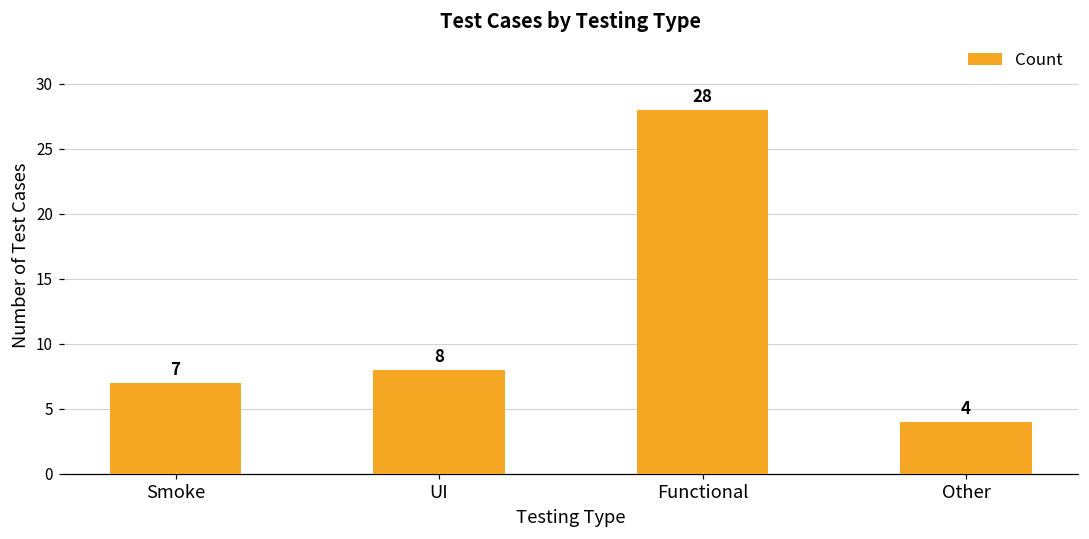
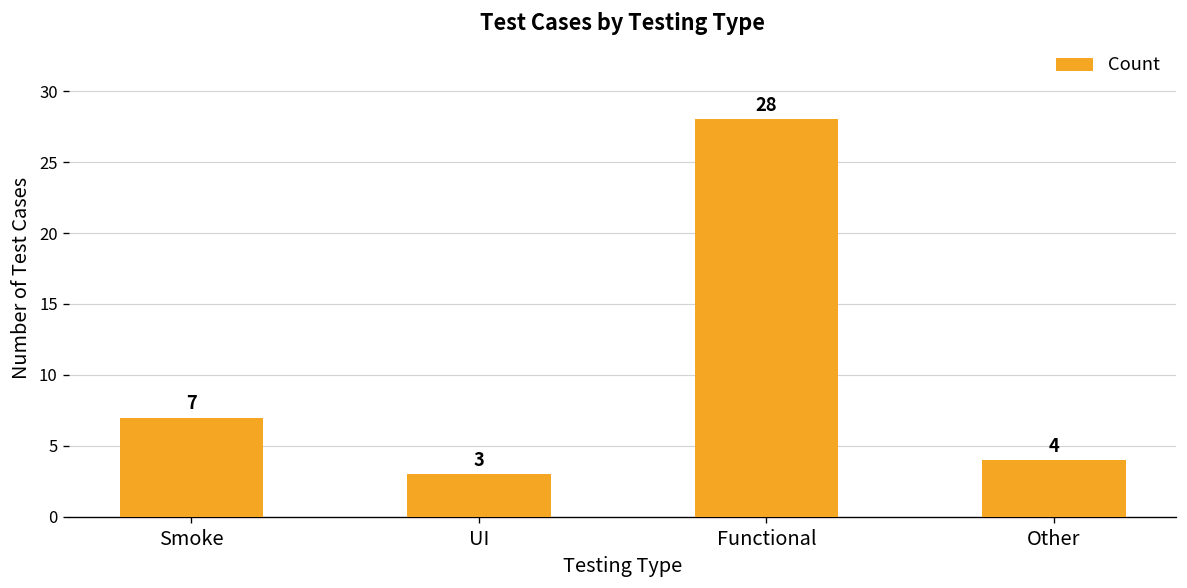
  {
    "Smoke": 7,
-   "UI": 8,
+   "UI": 3,
    "Functional": 28,
    "Other": 4
  }
